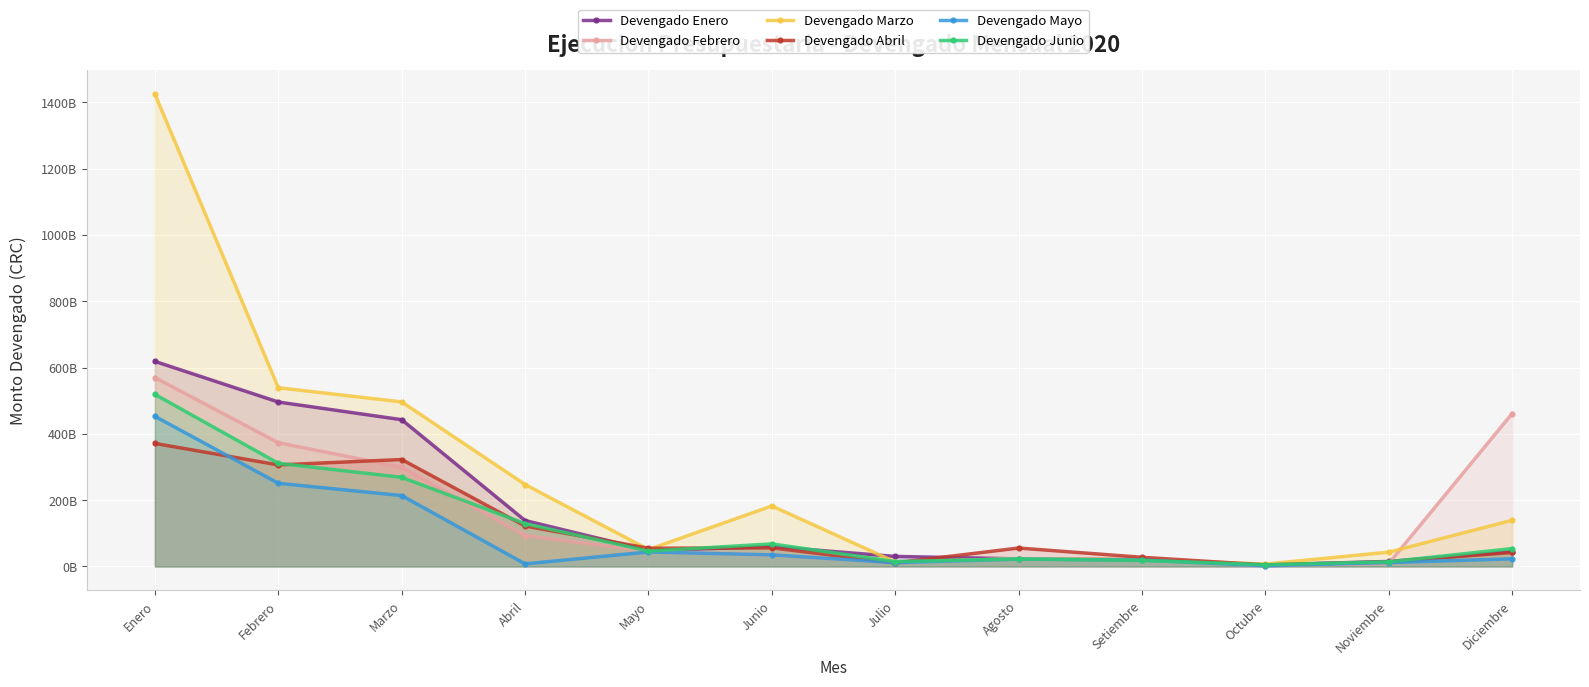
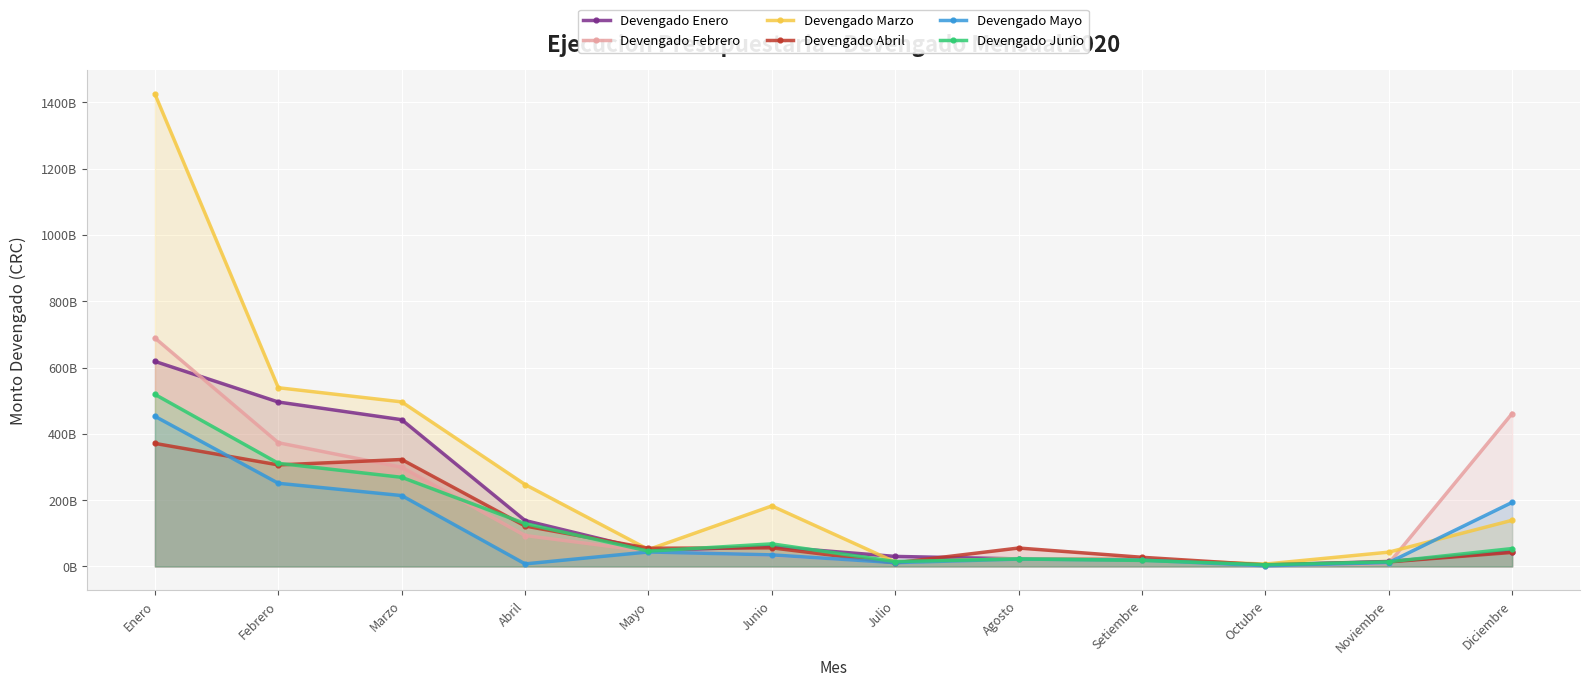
  {
    "Devengado Enero": {
      "Enero": 620000000000,
      "Febrero": 500000000000,
      "Marzo": 440000000000,
      "Abril": 140000000000,
      "Julio": 30000000000
    },
    "Devengado Febrero": {
-     "Enero": 570000000000,
+     "Enero": 690000000000,
      "Febrero": 370000000000,
      "Marzo": 300000000000,
      "Abril": 90000000000,
      "Diciembre": 460000000000
    },
    "Devengado Marzo": {
      "Enero": 1420000000000,
      "Febrero": 540000000000,
      "Marzo": 500000000000,
      "Abril": 250000000000,
      "Junio": 180000000000,
      "Noviembre": 40000000000,
      "Diciembre": 140000000000
    },
    "Devengado Abril": {
      "Enero": 370000000000,
      "Marzo": 320000000000,
      "Agosto": 60000000000
    },
    "Devengado Mayo": {
      "Enero": 450000000000,
      "Febrero": 250000000000,
      "Marzo": 210000000000,
      "Abril": 10000000000,
-     "Diciembre": 20000000000
+     "Diciembre": 190000000000
    },
    "Devengado Junio": {
      "Enero": 520000000000,
      "Marzo": 270000000000,
      "Junio": 70000000000,
      "Diciembre": 50000000000
    }
  }
